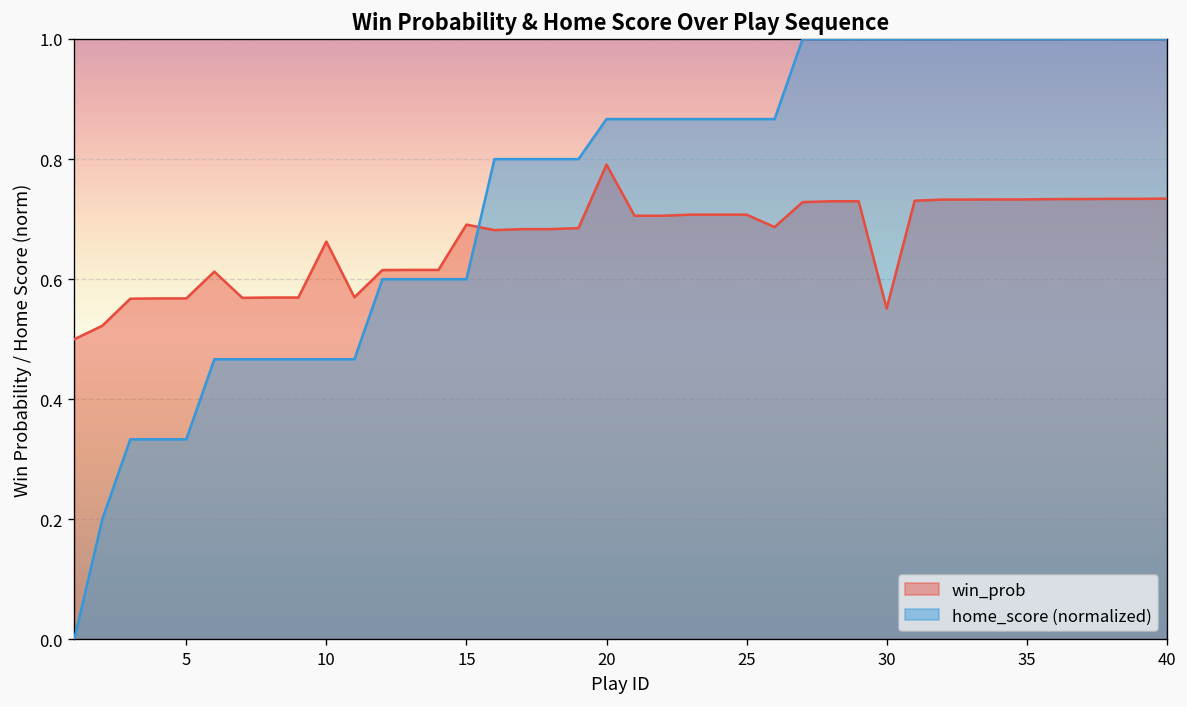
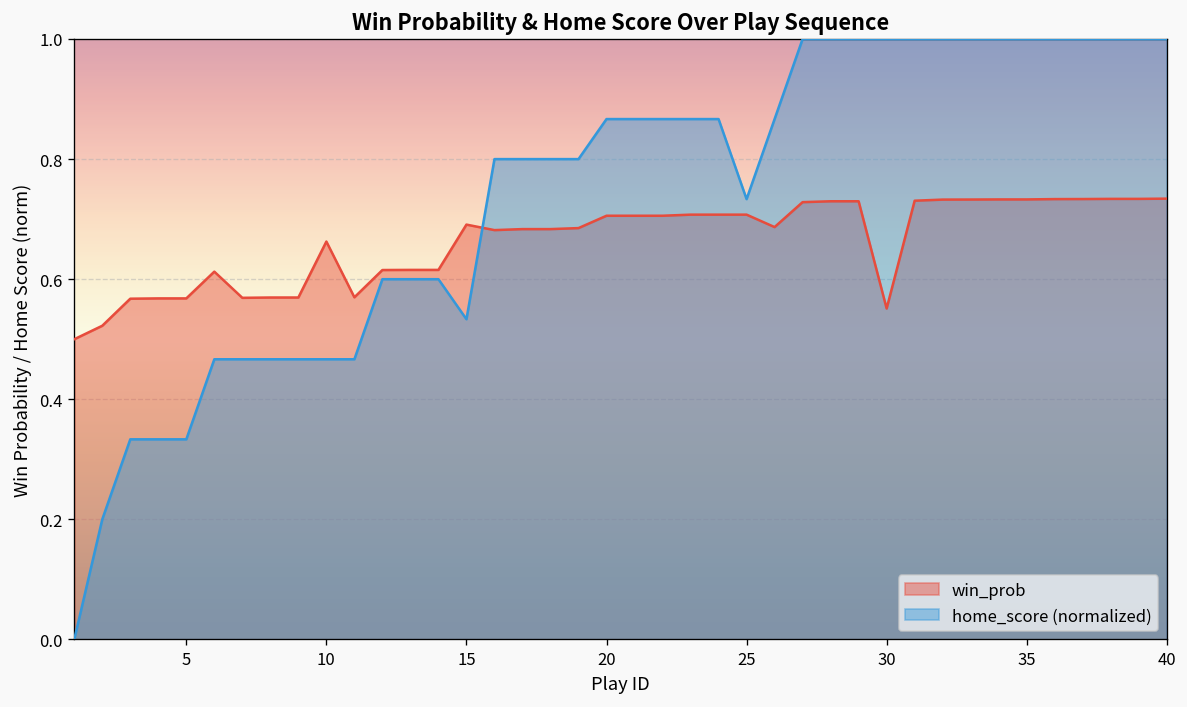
  {
    "win_prob": {
      "5": 0.57,
      "10": 0.66,
      "15": 0.69,
-     "20": 0.79,
+     "20": 0.71,
      "25": 0.71,
      "30": 0.55,
      "35": 0.73,
      "40": 0.73
    },
    "home_score (normalized)": {
      "5": 0.33,
      "10": 0.47,
-     "15": 0.60,
+     "15": 0.53,
      "20": 0.87,
-     "25": 0.87,
+     "25": 0.73,
      "30": 1.00,
      "35": 1.00,
      "40": 1.00
    }
  }
